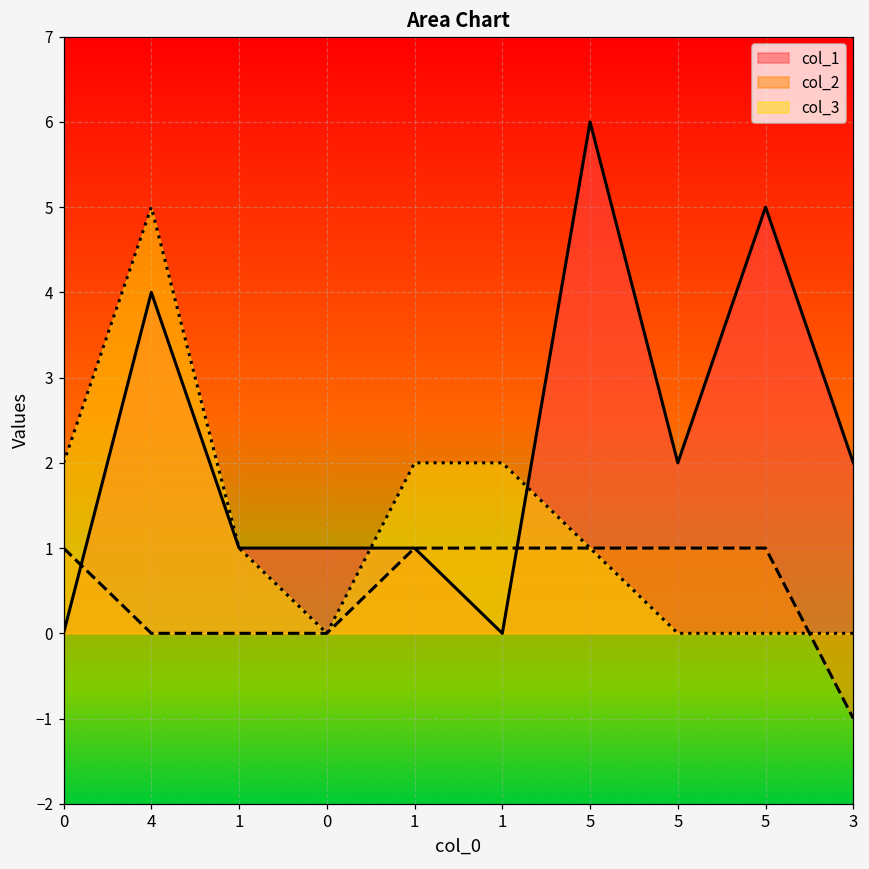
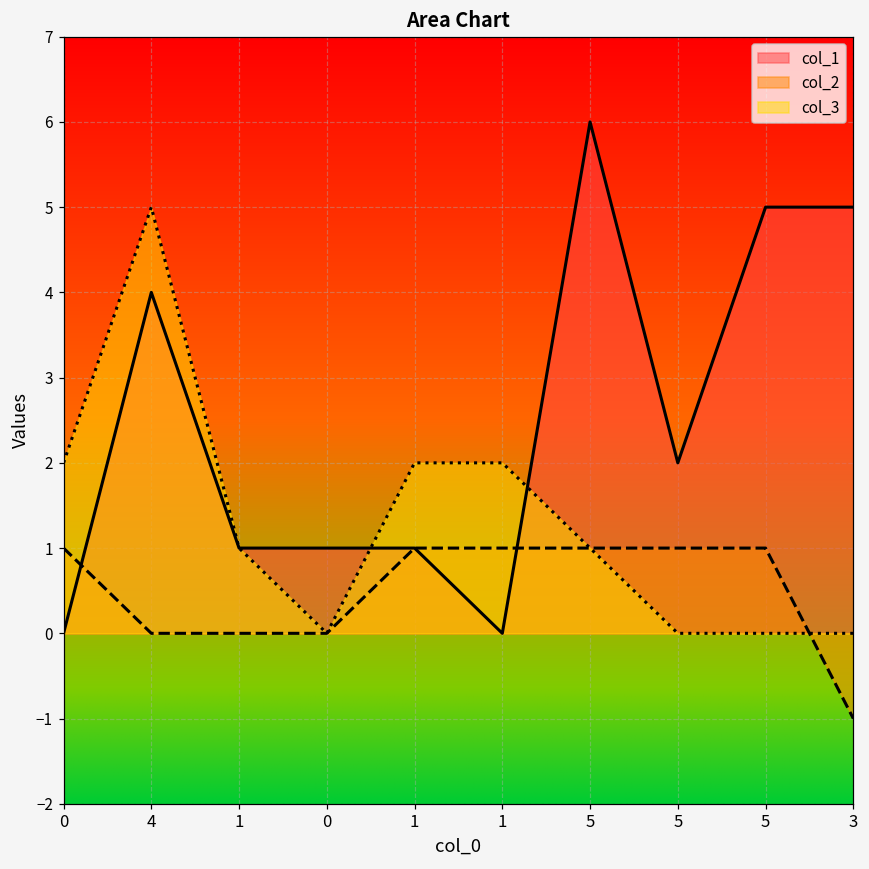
  {
    "col_1": {
      "4": 4,
-     "3": 2
+     "3": 5
    },
    "col_3": {
      "4": 5
    }
  }
